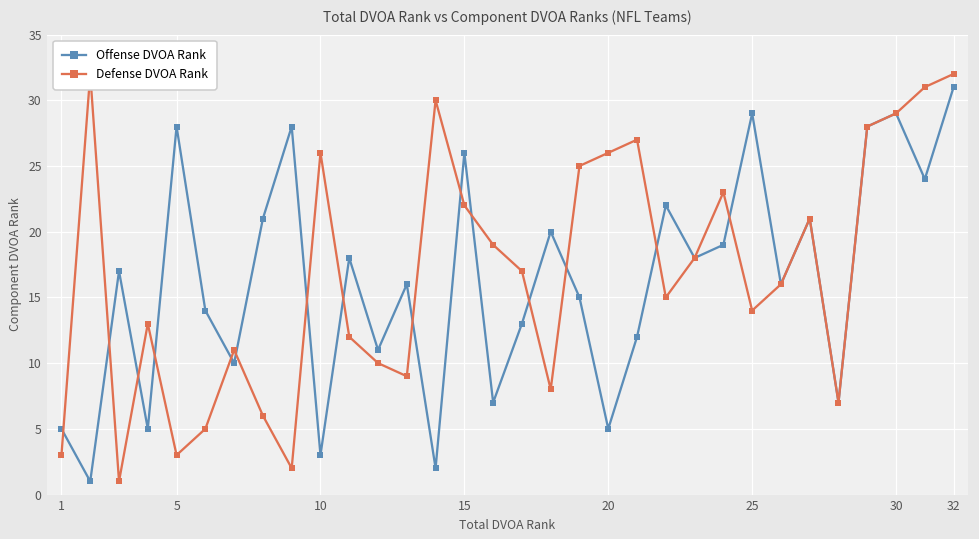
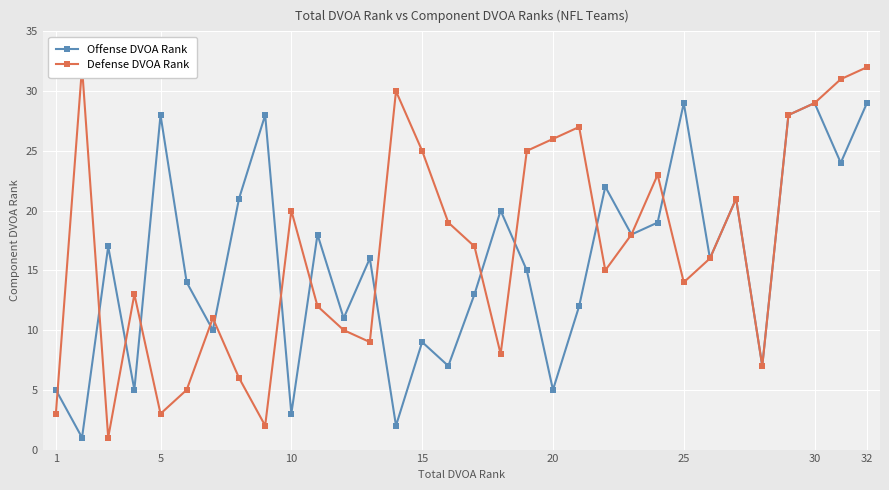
  {
    "Offense DVOA Rank": {
      "1": 5,
      "5": 28,
      "10": 3,
-     "15": 26,
+     "15": 9,
      "20": 5,
      "25": 29,
-     "32": 31
+     "32": 29
    },
    "Defense DVOA Rank": {
      "1": 3,
      "5": 3,
-     "10": 26,
-     "15": 22,
+     "10": 20,
+     "15": 25,
      "20": 26,
      "25": 14,
      "32": 32
    }
  }
